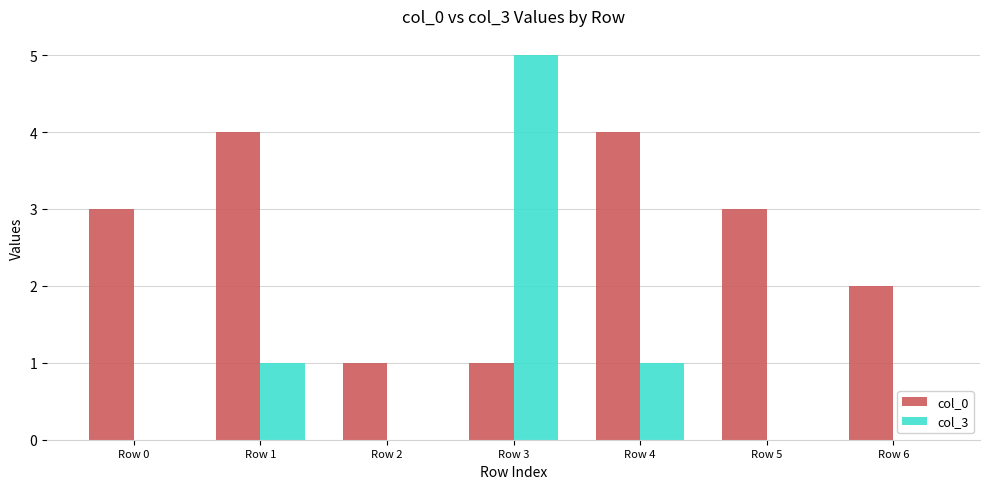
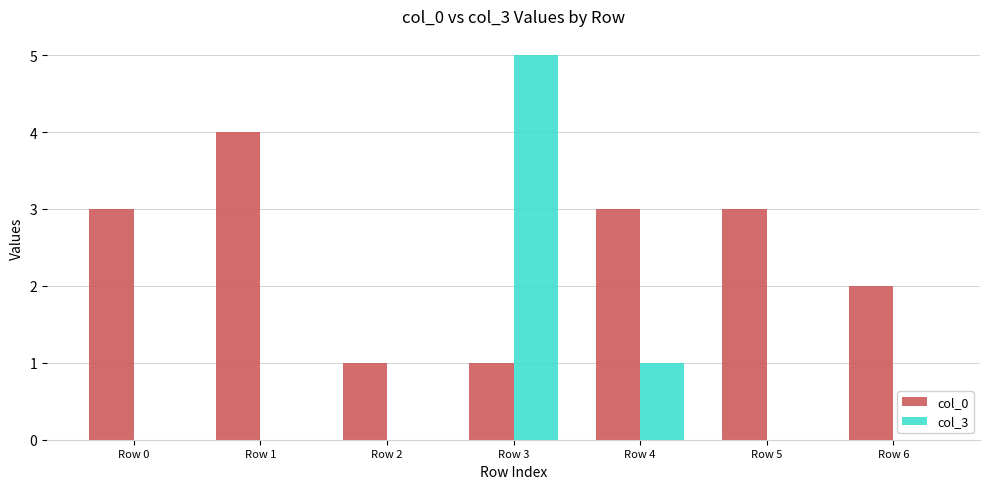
  {
    "col_0": {
      "Row 0": 3,
      "Row 1": 4,
      "Row 2": 1,
      "Row 3": 1,
-     "Row 4": 4,
+     "Row 4": 3,
      "Row 5": 3,
      "Row 6": 2
    },
    "col_3": {
      "Row 0": 0,
-     "Row 1": 1,
+     "Row 1": 0,
      "Row 2": 0,
      "Row 3": 5,
      "Row 4": 1,
      "Row 5": 0,
      "Row 6": 0
    }
  }
